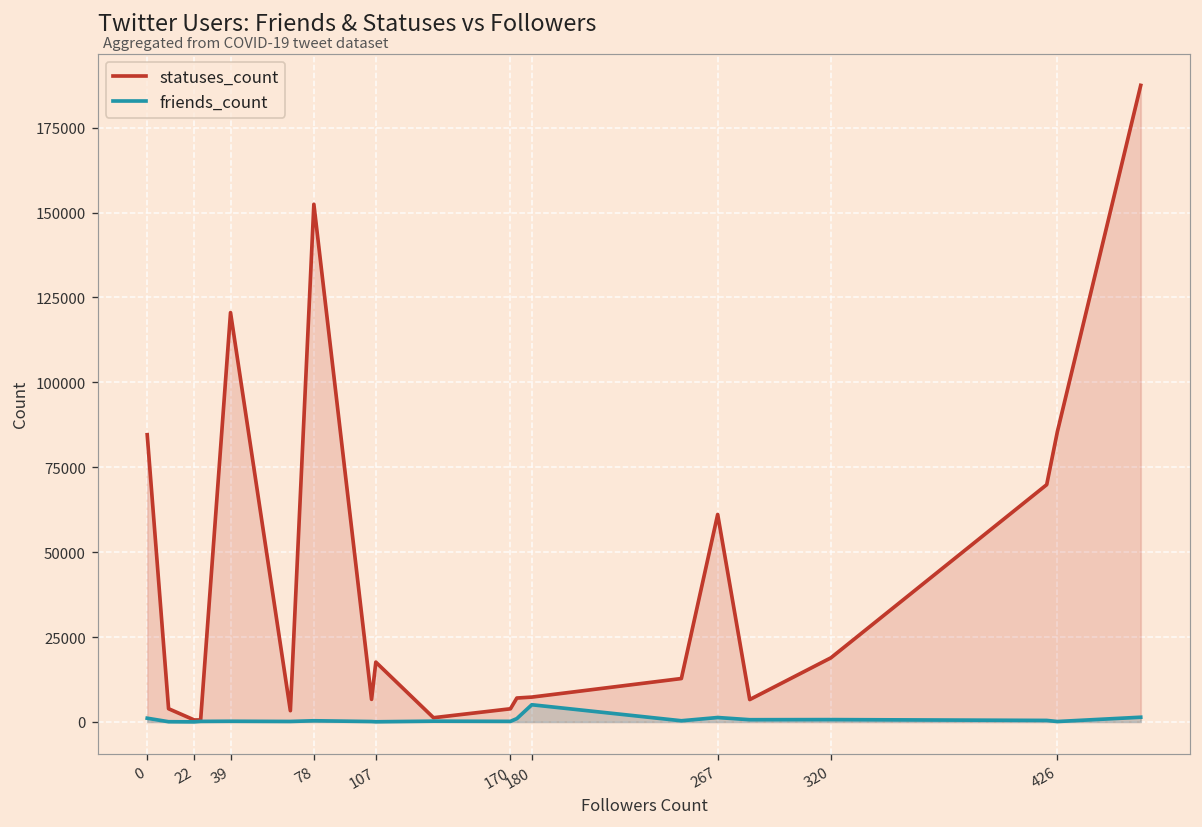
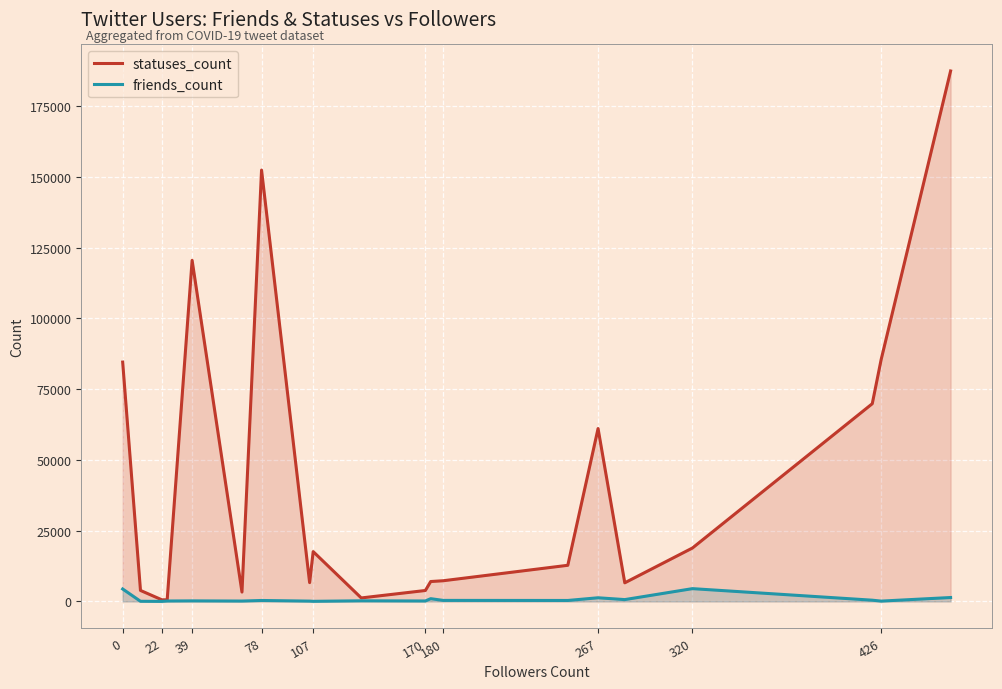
  {
    "statuses_count": {
      "0": 85000,
      "39": 121000,
      "78": 152000,
      "107": 18000,
      "170": 4000,
      "180": 7000,
      "267": 61000,
      "320": 19000,
      "426": 86000
    },
    "friends_count": {
-     "0": 1000,
+     "0": 4000,
      "39": 0,
      "78": 0,
      "107": 0,
      "170": 0,
-     "180": 5000,
+     "180": 0,
      "267": 1000,
-     "320": 1000,
+     "320": 5000,
      "426": 0
    }
  }
